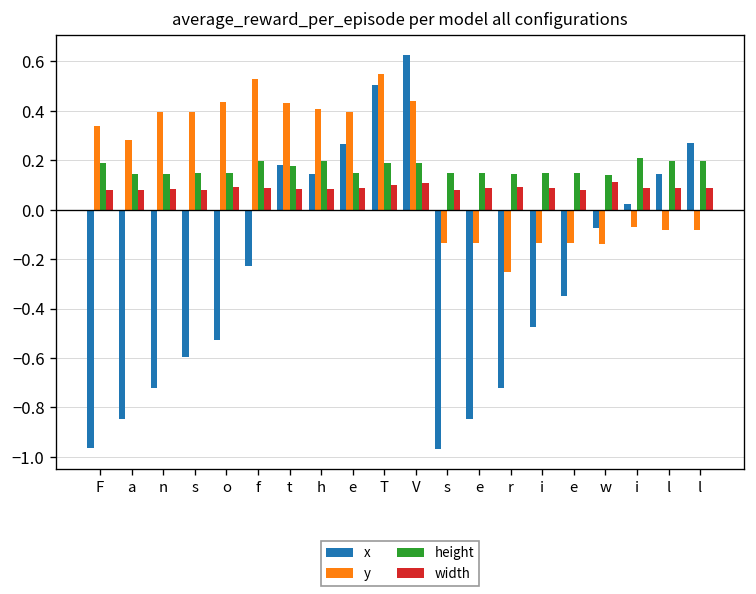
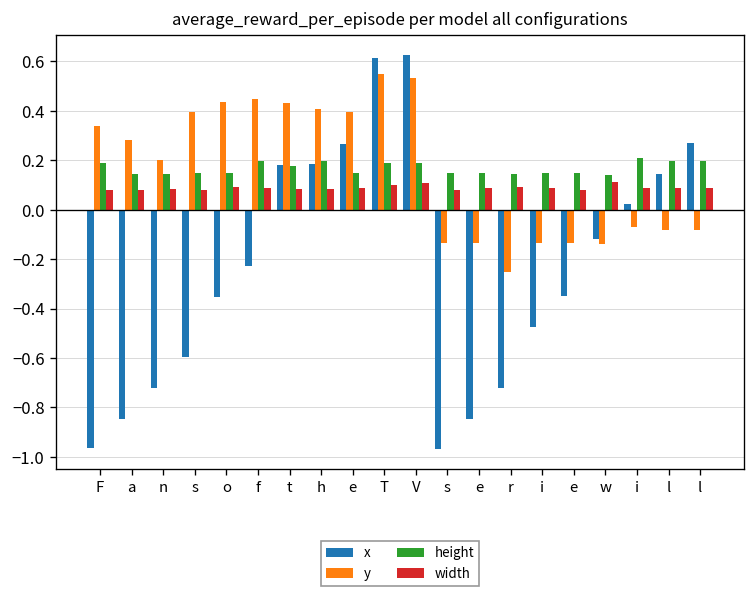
  {
    "x": {
      "F": -0.96,
      "a": -0.85,
      "n": -0.72,
-     "o": -0.53,
+     "o": -0.35,
      "f": -0.23,
      "t": 0.18,
-     "h": 0.14,
-     "T": 0.51,
+     "h": 0.18,
+     "T": 0.61,
      "V": 0.63,
      "r": -0.72,
-     "w": -0.08
+     "w": -0.12
    },
    "y": {
      "F": 0.34,
      "a": 0.28,
-     "n": 0.40,
+     "n": 0.20,
      "o": 0.44,
-     "f": 0.53,
+     "f": 0.45,
      "t": 0.43,
      "h": 0.41,
      "T": 0.55,
-     "V": 0.44,
+     "V": 0.53,
      "r": -0.25,
      "w": -0.14
    },
    "height": {
      "F": 0.19,
      "a": 0.15,
      "n": 0.14,
      "o": 0.15,
      "f": 0.20,
      "t": 0.18,
      "h": 0.20,
      "T": 0.19,
      "V": 0.19,
      "r": 0.15,
      "w": 0.14
    },
    "width": {
      "F": 0.08,
      "a": 0.08,
      "n": 0.08,
      "o": 0.09,
      "f": 0.09,
      "t": 0.09,
      "h": 0.08,
      "T": 0.10,
      "V": 0.11,
      "r": 0.09,
      "w": 0.11
    }
  }
